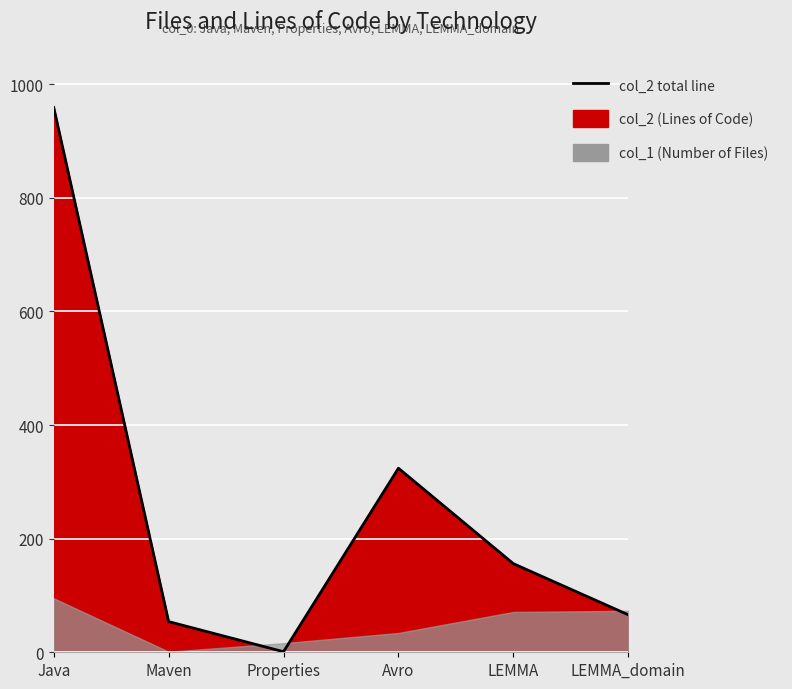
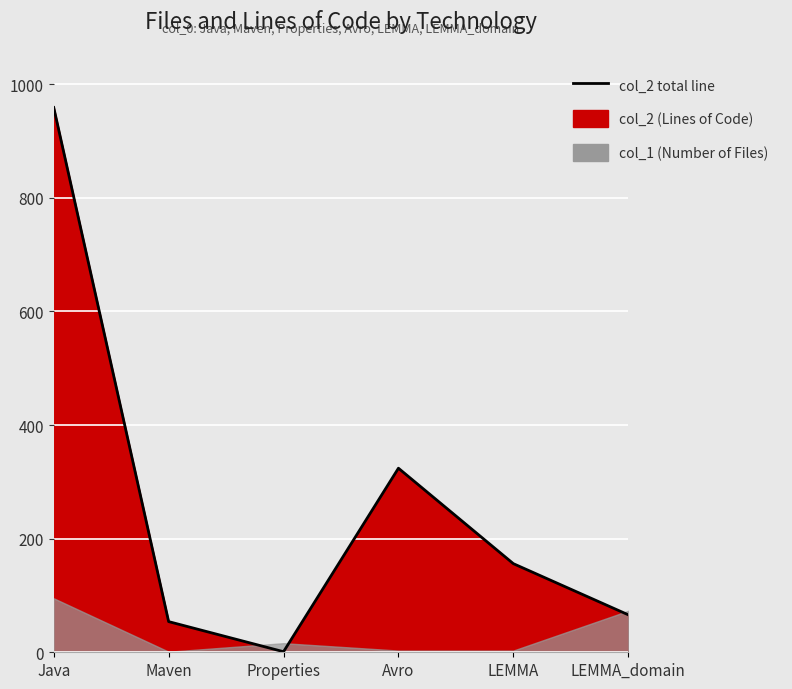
  {
    "col_2 (Lines of Code)": {
      "Java": 960,
      "Maven": 50,
      "Properties": 0,
      "Avro": 320,
      "LEMMA": 160,
      "LEMMA_domain": 70
    },
    "col_1 (Number of Files)": {
      "Java": 100,
      "Properties": 20,
-     "Avro": 30,
-     "LEMMA": 70,
+     "Avro": 0,
+     "LEMMA": 0,
      "LEMMA_domain": 70
    }
  }
